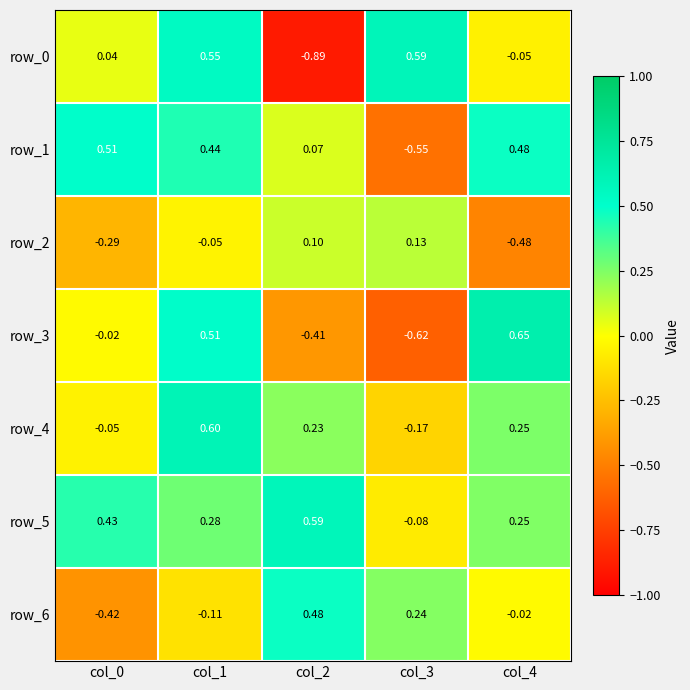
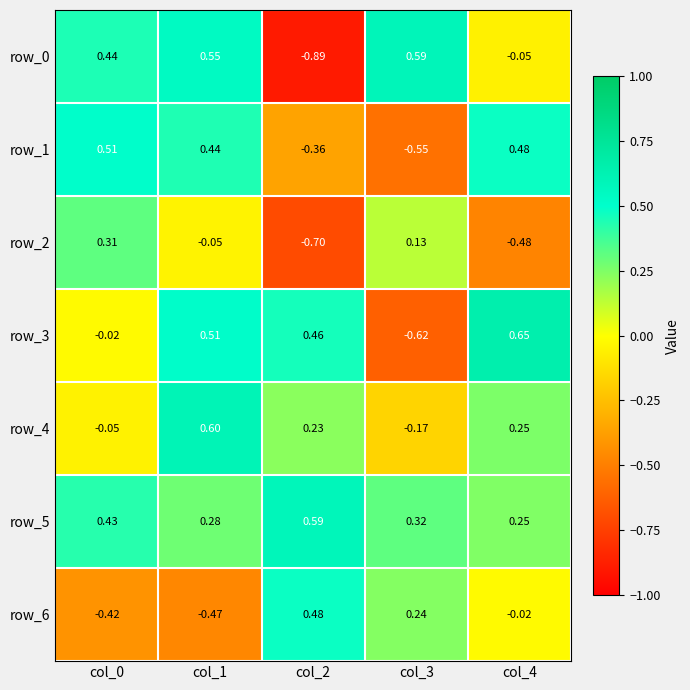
  {
    "row_0": {
-     "col_0": 0.04,
+     "col_0": 0.44,
      "col_1": 0.55,
      "col_2": -0.89,
      "col_3": 0.59,
      "col_4": -0.05
    },
    "row_1": {
      "col_0": 0.51,
      "col_1": 0.44,
-     "col_2": 0.07,
+     "col_2": -0.36,
      "col_3": -0.55,
      "col_4": 0.48
    },
    "row_2": {
-     "col_0": -0.29,
+     "col_0": 0.31,
      "col_1": -0.05,
-     "col_2": 0.10,
+     "col_2": -0.70,
      "col_3": 0.13,
      "col_4": -0.48
    },
    "row_3": {
      "col_0": -0.02,
      "col_1": 0.51,
-     "col_2": -0.41,
+     "col_2": 0.46,
      "col_3": -0.62,
      "col_4": 0.65
    },
    "row_4": {
      "col_0": -0.05,
      "col_1": 0.60,
      "col_2": 0.23,
      "col_3": -0.17,
      "col_4": 0.25
    },
    "row_5": {
      "col_0": 0.43,
      "col_1": 0.28,
      "col_2": 0.59,
-     "col_3": -0.08,
+     "col_3": 0.32,
      "col_4": 0.25
    },
    "row_6": {
      "col_0": -0.42,
-     "col_1": -0.11,
+     "col_1": -0.47,
      "col_2": 0.48,
      "col_3": 0.24,
      "col_4": -0.02
    }
  }
